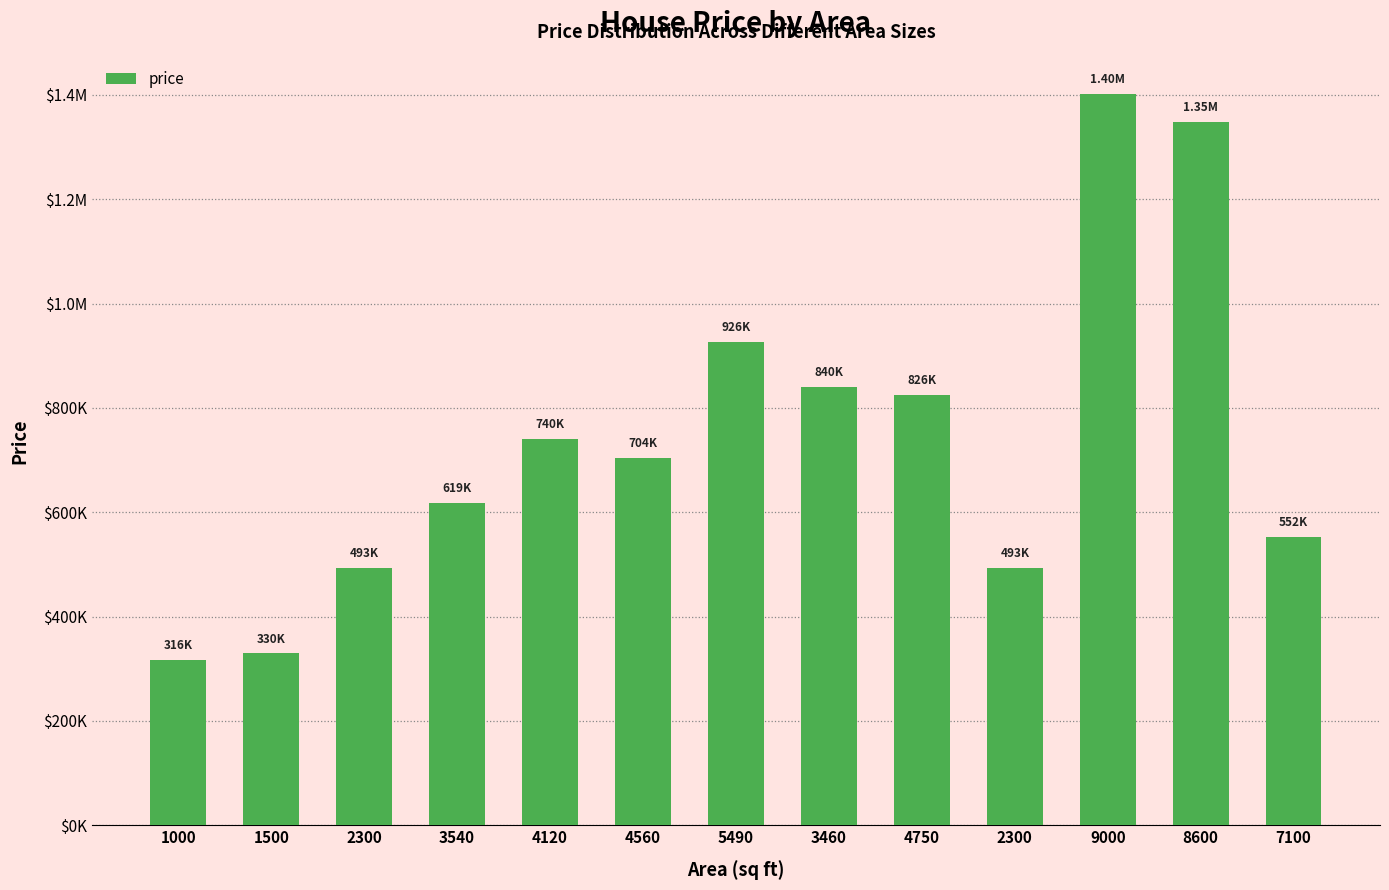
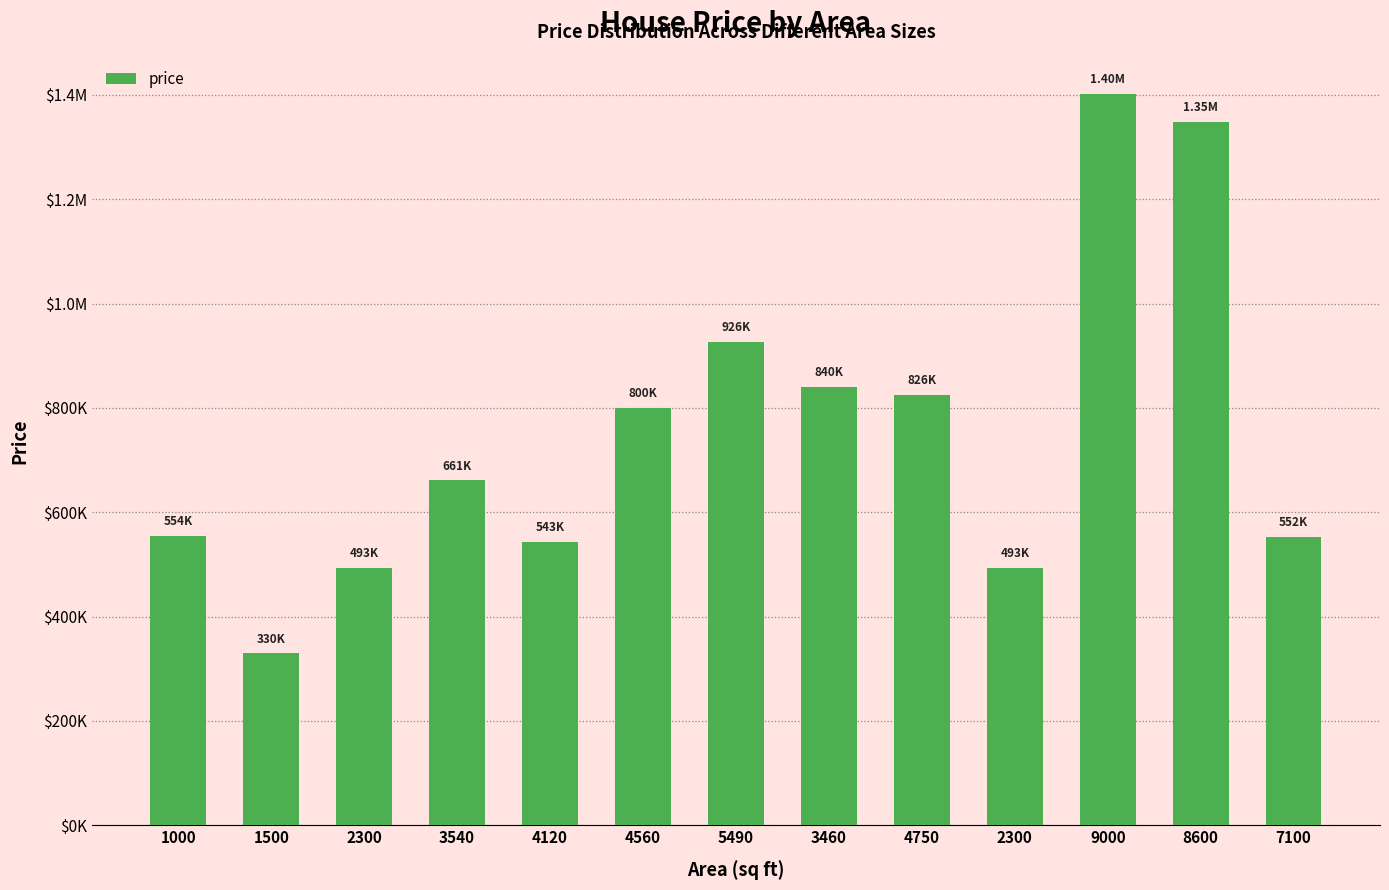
  {
-   "1000": "316K",
+   "1000": "554K",
    "1500": "330K",
-   "3540": "619K",
-   "4120": "740K",
-   "4560": "704K",
+   "3540": "661K",
+   "4120": "543K",
+   "4560": "800K",
    "5490": "926K",
    "3460": "840K",
    "4750": "826K",
    "9000": "1.40M",
    "8600": "1.35M",
    "7100": "552K"
  }
